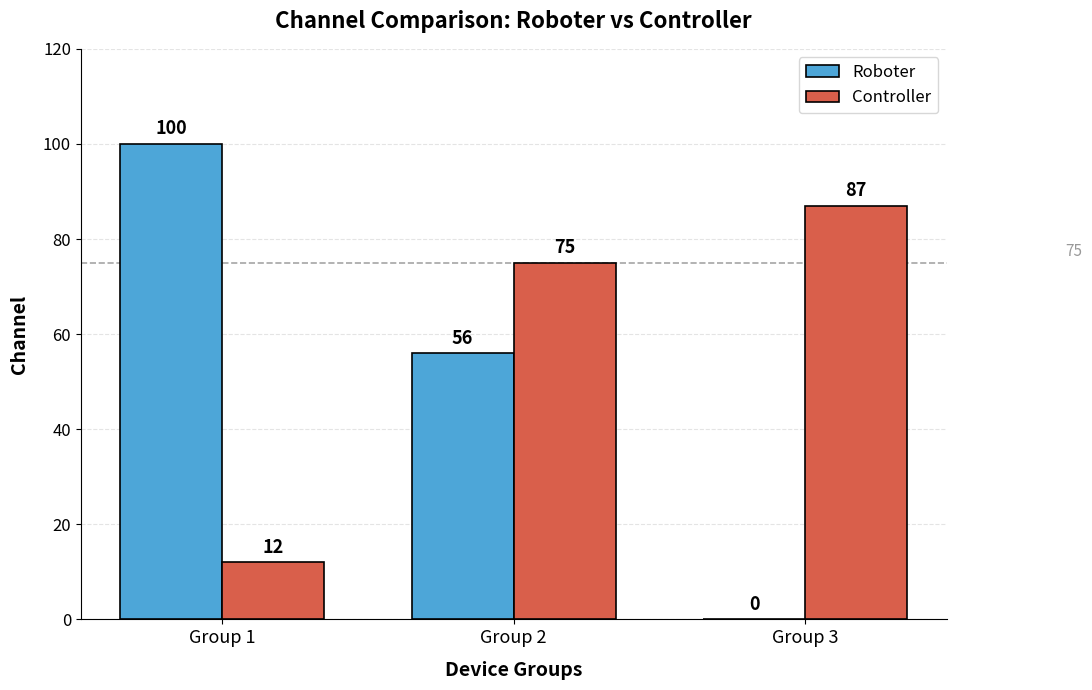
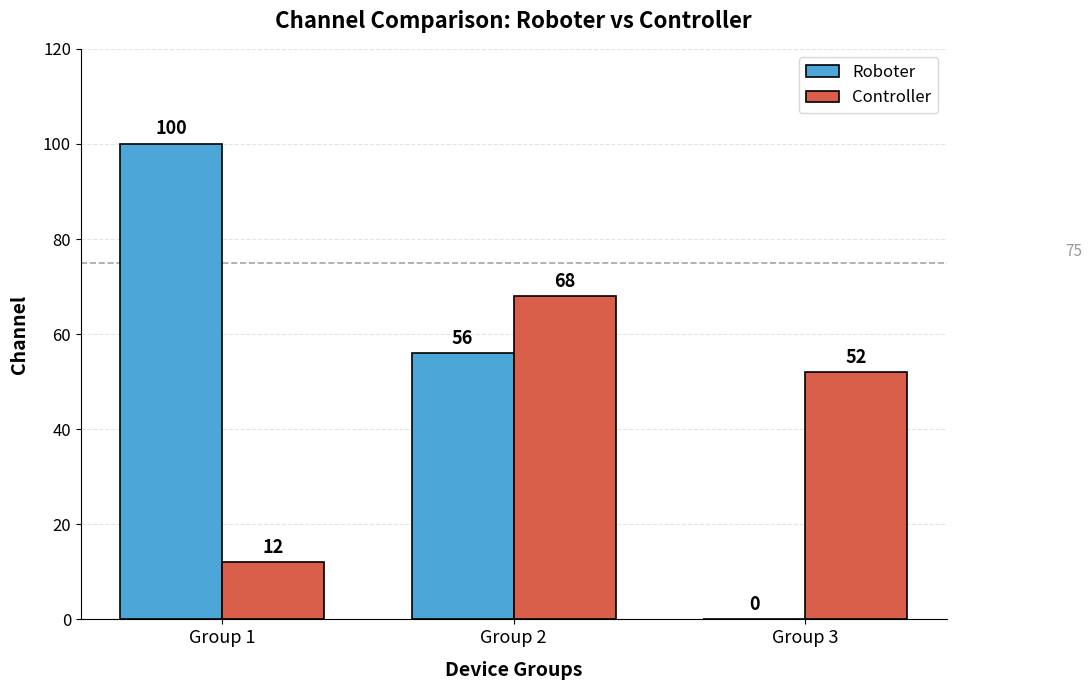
  {
    "Roboter": {
      "Group 1": 100,
      "Group 2": 56,
      "Group 3": 0
    },
    "Controller": {
      "Group 1": 12,
-     "Group 2": 75,
-     "Group 3": 87
+     "Group 2": 68,
+     "Group 3": 52
    }
  }
